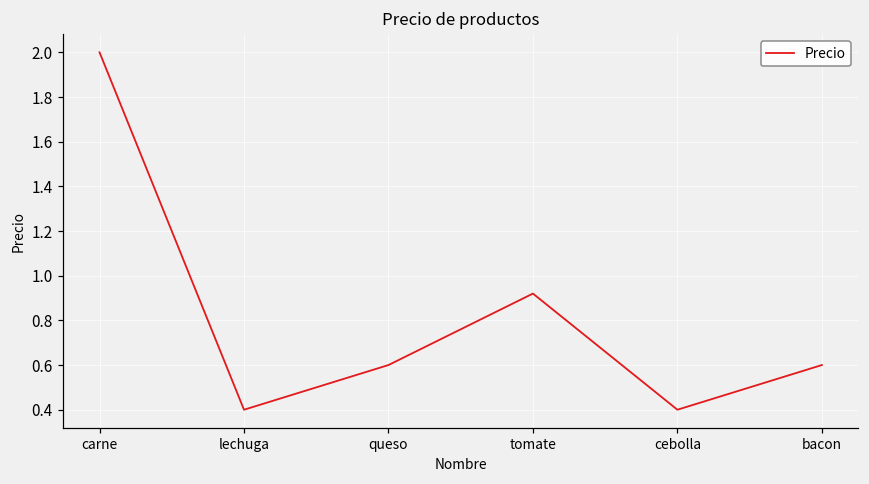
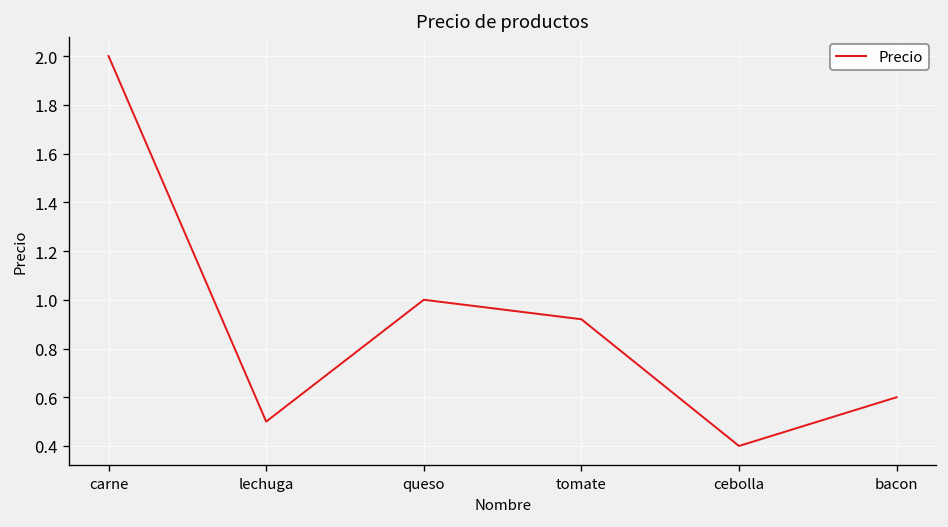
  {
    "carne": 2.0,
-   "lechuga": 0.4,
-   "queso": 0.6,
+   "lechuga": 0.5,
+   "queso": 1.0,
    "tomate": 0.92,
    "cebolla": 0.4,
    "bacon": 0.6
  }
